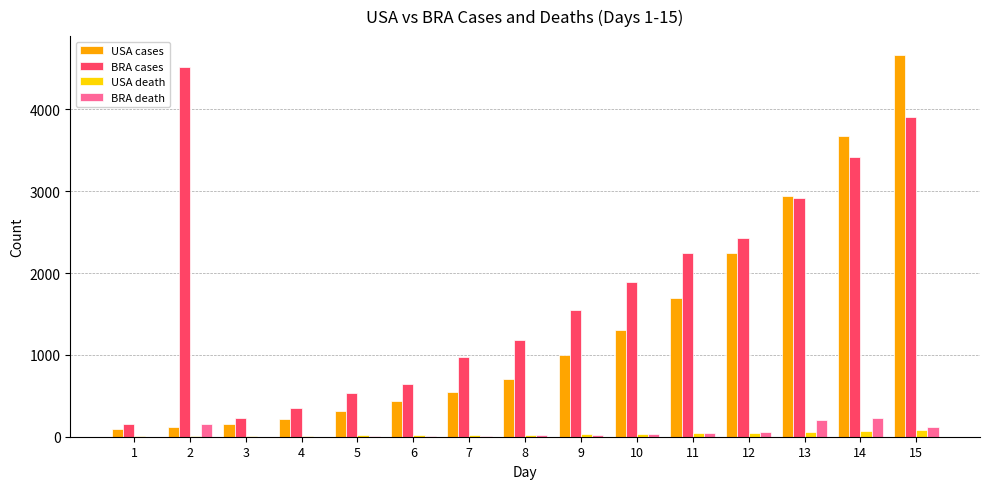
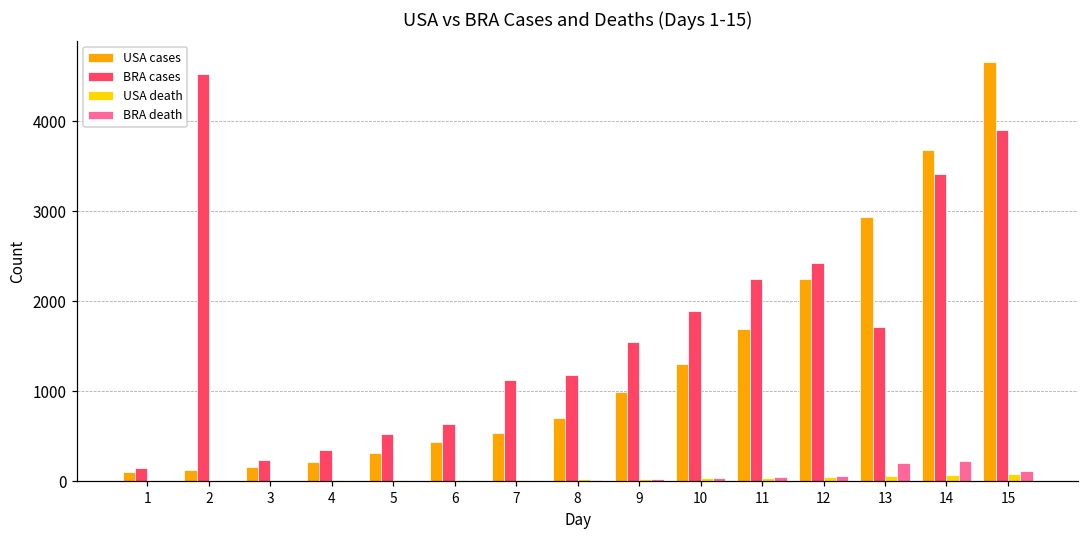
  {
    "BRA cases": {
      "1": 200,
      "2": 4500,
      "3": 200,
      "4": 300,
      "5": 500,
      "6": 600,
-     "7": 1000,
+     "7": 1100,
      "8": 1200,
      "9": 1500,
      "10": 1900,
      "11": 2200,
      "12": 2400,
-     "13": 2900,
+     "13": 1700,
      "14": 3400,
      "15": 3900
    },
    "BRA death": {
      "1": 0,
-     "2": 200,
+     "2": 0,
      "3": 0,
      "10": 0,
      "11": 0,
      "12": 100,
      "13": 200,
      "14": 200,
      "15": 100
    }
  }
